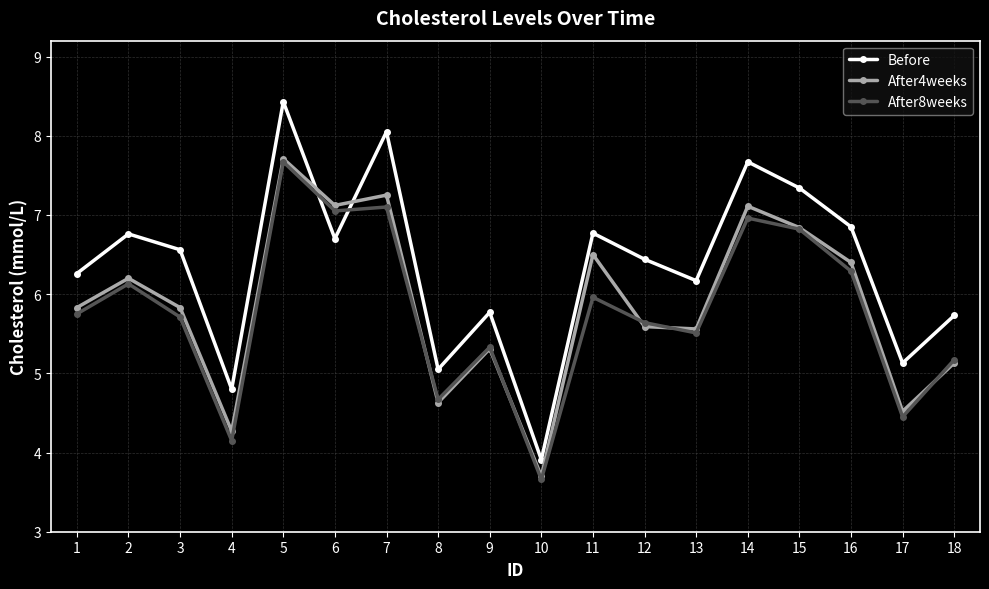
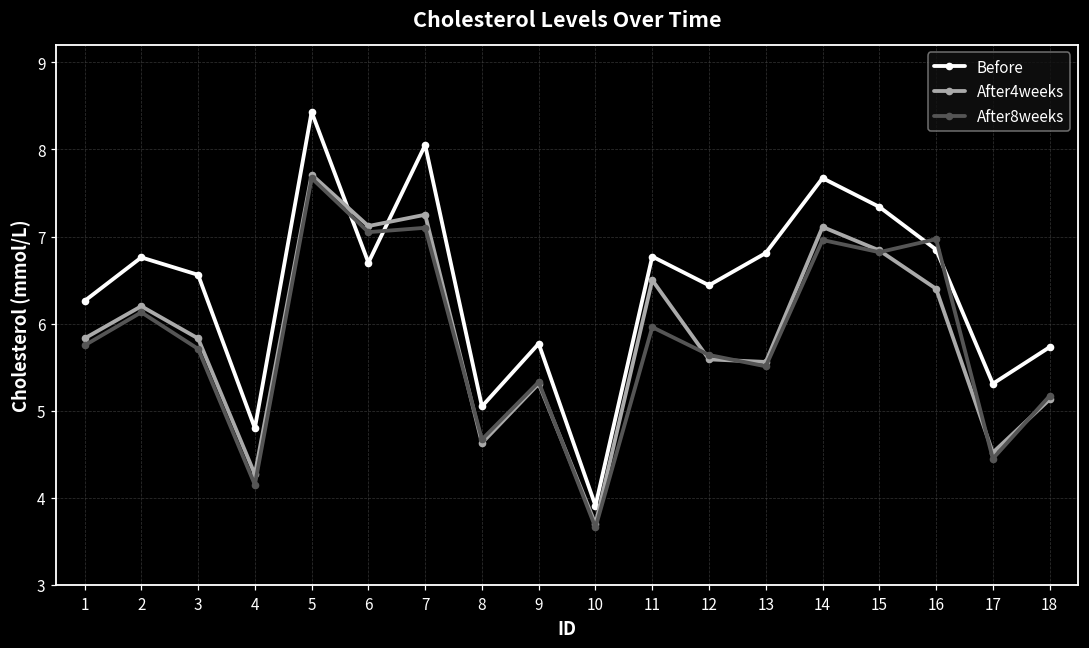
  {
    "Before": {
      "1": 6.3,
      "2": 6.8,
      "3": 6.6,
      "4": 4.8,
      "5": 8.4,
      "6": 6.7,
      "7": 8.1,
      "8": 5.1,
      "9": 5.8,
      "10": 3.9,
      "11": 6.8,
      "12": 6.4,
-     "13": 6.2,
+     "13": 6.8,
      "14": 7.7,
      "15": 7.3,
      "16": 6.9,
-     "17": 5.1,
+     "17": 5.3,
      "18": 5.7
    },
    "After4weeks": {
      "1": 5.8,
      "2": 6.2,
      "3": 5.8,
      "4": 4.3,
      "5": 7.7,
      "6": 7.1,
      "7": 7.3,
      "8": 4.6,
      "10": 3.7,
      "11": 6.5,
      "12": 5.6,
      "13": 5.6,
      "14": 7.1,
      "16": 6.4,
      "17": 4.5,
      "18": 5.1
    },
    "After8weeks": {
      "1": 5.8,
      "2": 6.1,
      "3": 5.7,
      "4": 4.2,
      "5": 7.7,
      "6": 7.1,
      "7": 7.1,
      "8": 4.7,
      "10": 3.7,
      "11": 6.0,
      "12": 5.6,
      "13": 5.5,
      "14": 7.0,
-     "16": 6.3,
+     "16": 7.0,
      "17": 4.5,
      "18": 5.2
    }
  }
